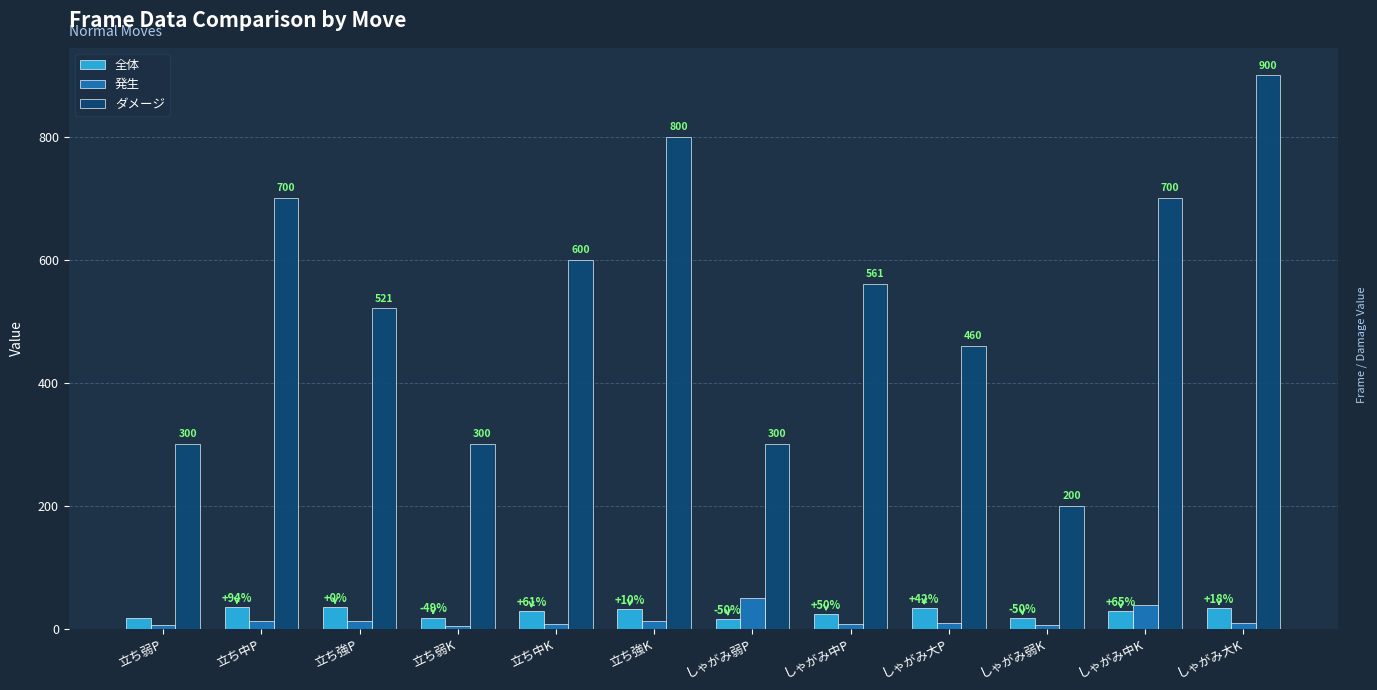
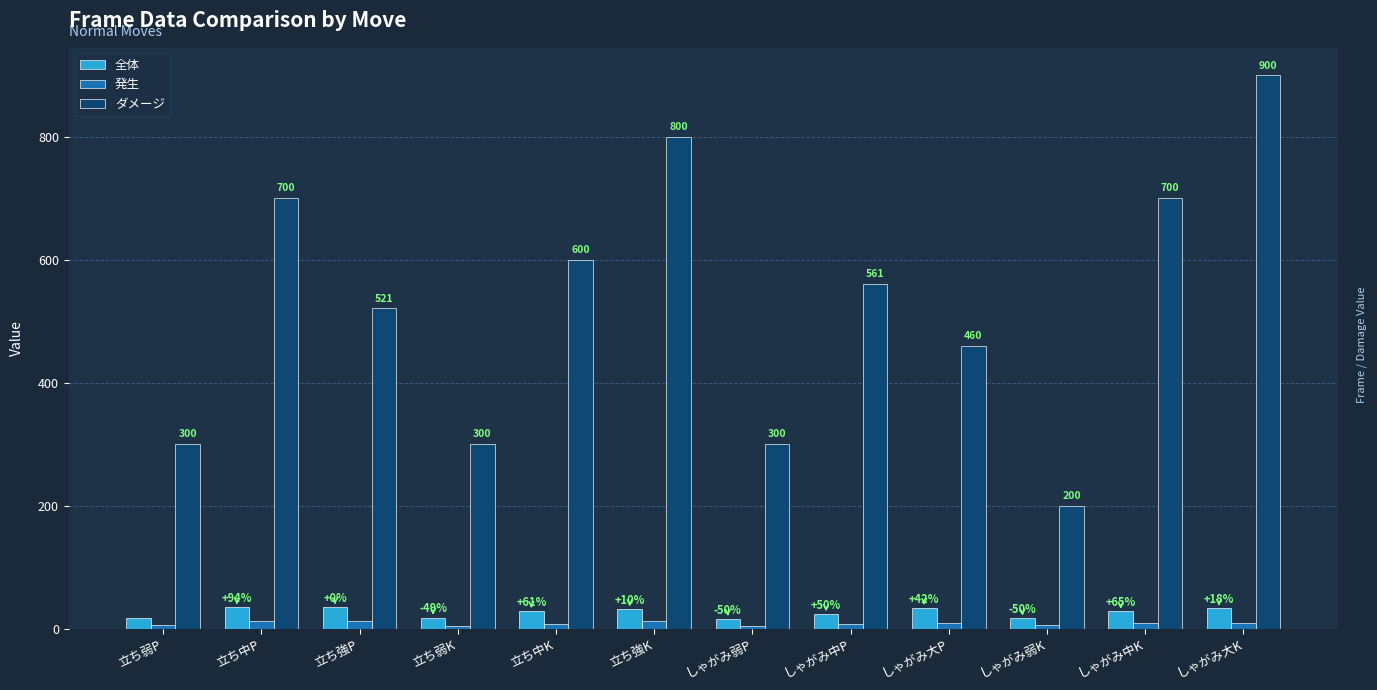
  {
    "全体": {
      "立ち弱P": 20
    },
    "発生": {
      "立ち弱P": 10,
      "立ち中P": 10,
      "立ち強P": 10,
      "立ち弱K": 10,
      "立ち中K": 10,
      "立ち強K": 10,
-     "しゃがみ弱P": 50,
+     "しゃがみ弱P": 0,
      "しゃがみ中P": 10,
      "しゃがみ大P": 10,
      "しゃがみ弱K": 10,
-     "しゃがみ中K": 40,
+     "しゃがみ中K": 10,
      "しゃがみ大K": 10
    },
    "ダメージ": {
      "立ち弱P": 300,
      "立ち中P": 700,
      "立ち強P": 521,
      "立ち弱K": 300,
      "立ち中K": 600,
      "立ち強K": 800,
      "しゃがみ弱P": 300,
      "しゃがみ中P": 561,
      "しゃがみ大P": 460,
      "しゃがみ弱K": 200,
      "しゃがみ中K": 700,
      "しゃがみ大K": 900
    }
  }
